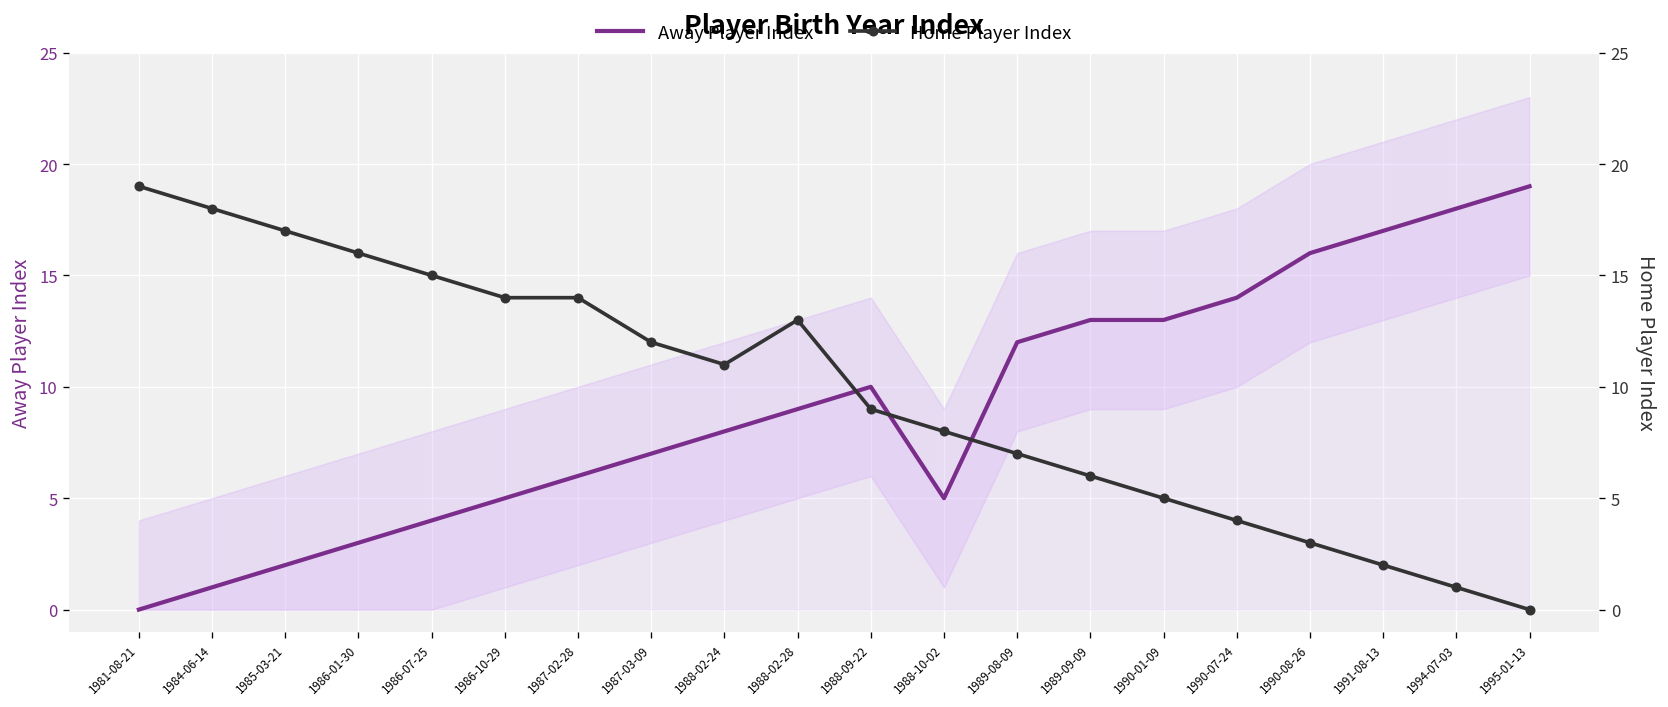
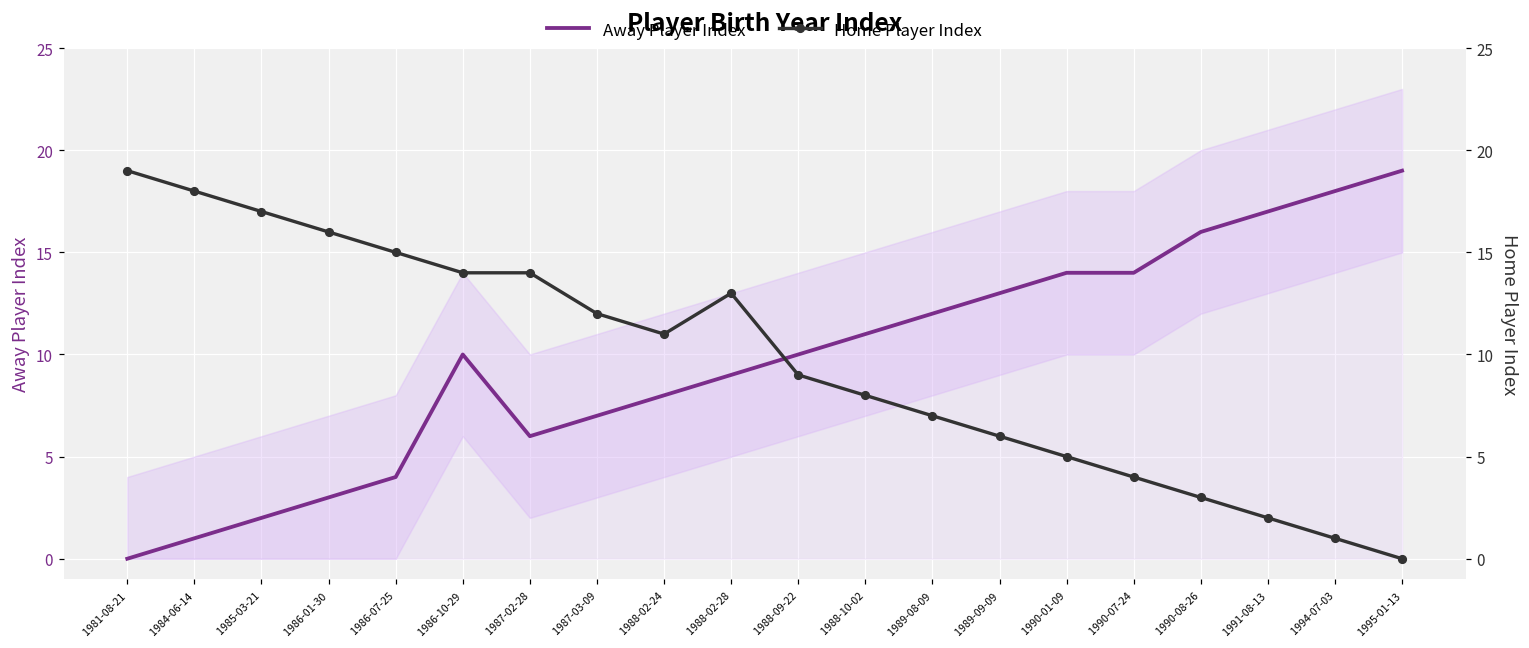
  {
    "Away Player Index": {
      "1981-08-21": 0,
      "1984-06-14": 1,
      "1985-03-21": 2,
      "1986-01-30": 3,
      "1986-07-25": 4,
-     "1986-10-29": 5,
+     "1986-10-29": 10,
      "1987-02-28": 6,
      "1987-03-09": 7,
      "1988-02-24": 8,
      "1988-02-28": 9,
      "1988-09-22": 10,
-     "1988-10-02": 5,
+     "1988-10-02": 11,
      "1989-08-09": 12,
      "1989-09-09": 13,
-     "1990-01-09": 13,
+     "1990-01-09": 14,
      "1990-07-24": 14,
      "1990-08-26": 16,
      "1991-08-13": 17,
      "1994-07-03": 18,
      "1995-01-13": 19
    },
    "Home Player Index": {
      "1981-08-21": 19.0,
      "1984-06-14": 18.0,
      "1985-03-21": 17.0,
      "1986-01-30": 16.0,
      "1986-07-25": 15.0,
      "1986-10-29": 14.0,
      "1987-02-28": 14.0,
      "1987-03-09": 12.0,
      "1988-02-24": 11.0,
      "1988-02-28": 13.0,
      "1988-09-22": 9.0,
      "1988-10-02": 8.0,
      "1989-08-09": 7.0,
      "1989-09-09": 6.0,
      "1990-01-09": 5.0,
      "1990-07-24": 4.0,
      "1990-08-26": 3.0,
      "1991-08-13": 2.0,
      "1994-07-03": 1.0,
      "1995-01-13": 0.0
    }
  }
